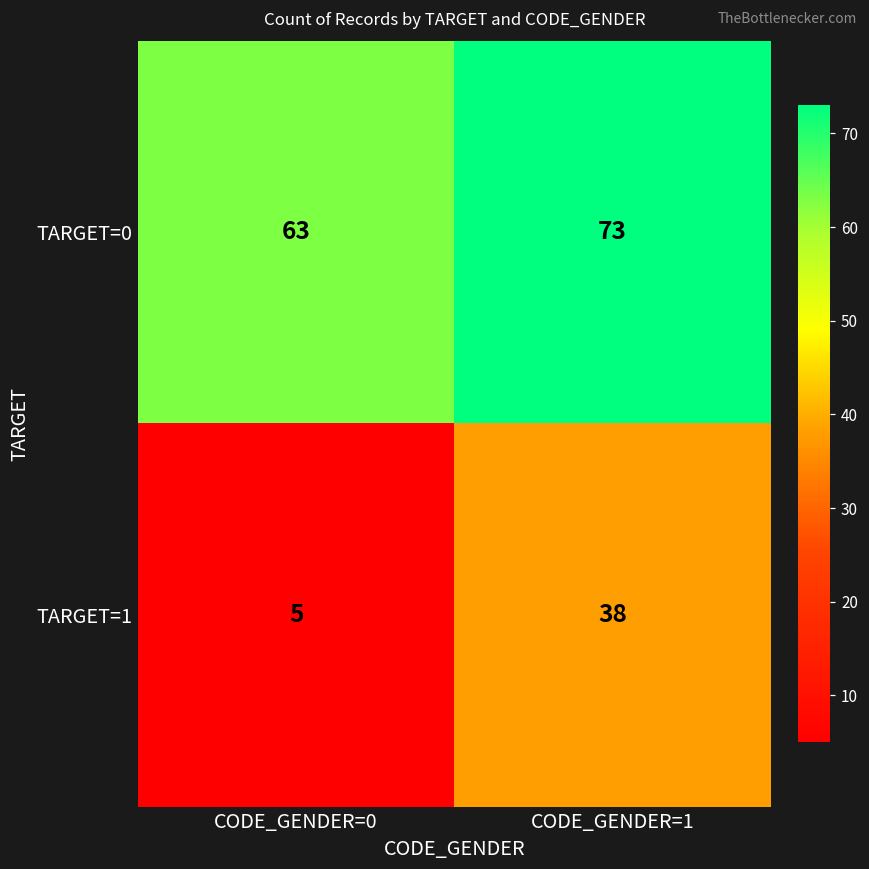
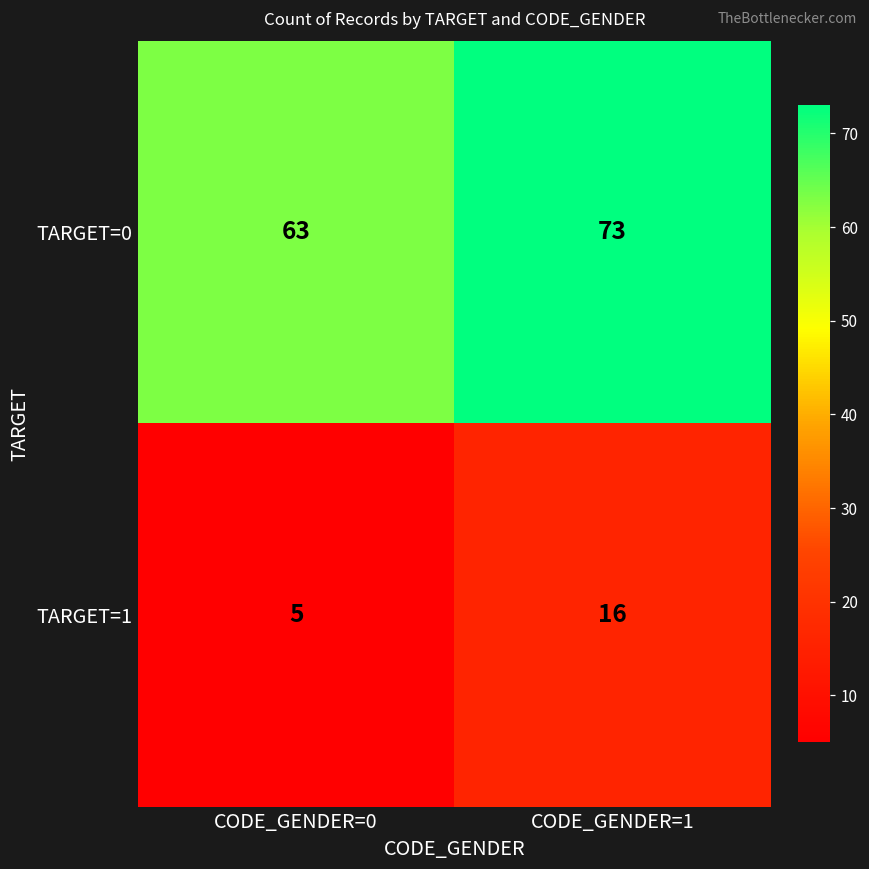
  {
    "TARGET=0": {
      "CODE_GENDER=0": 63,
      "CODE_GENDER=1": 73
    },
    "TARGET=1": {
      "CODE_GENDER=0": 5,
-     "CODE_GENDER=1": 38
+     "CODE_GENDER=1": 16
    }
  }
